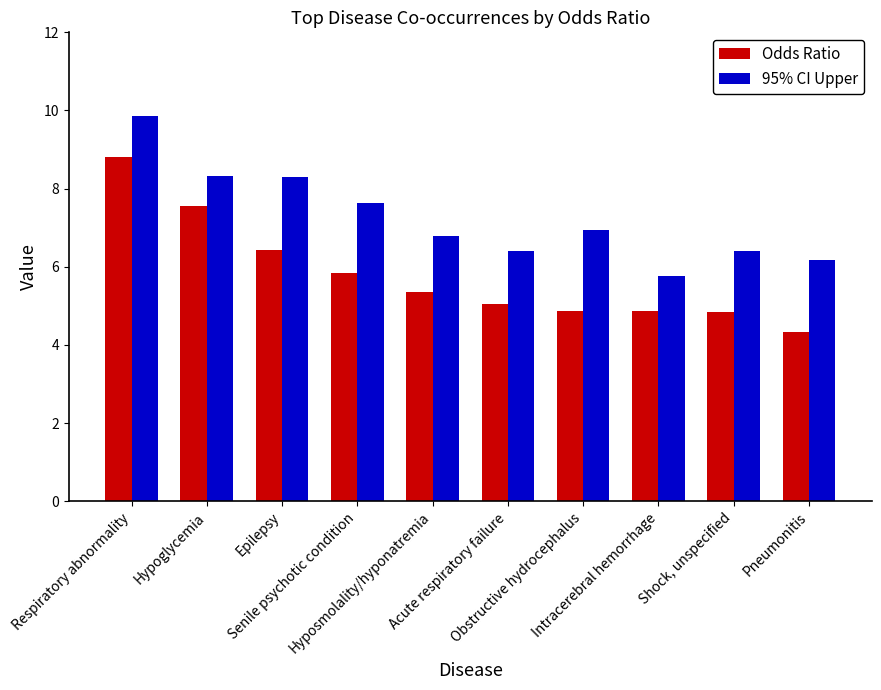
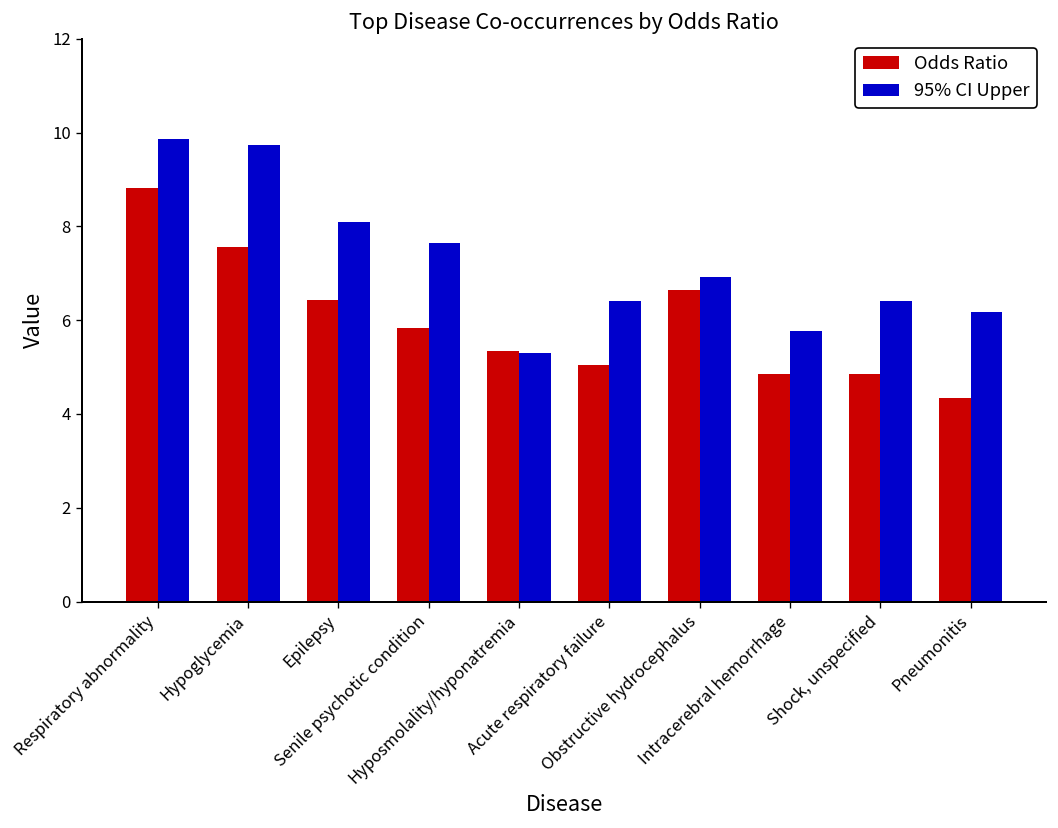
  {
    "Odds Ratio": {
      "Respiratory abnormality": 8.8,
      "Hypoglycemia": 7.6,
      "Epilepsy": 6.4,
      "Senile psychotic condition": 5.8,
      "Hyposmolality/hyponatremia": 5.4,
      "Acute respiratory failure": 5.0,
-     "Obstructive hydrocephalus": 4.9,
+     "Obstructive hydrocephalus": 6.6,
      "Intracerebral hemorrhage": 4.9,
      "Shock, unspecified": 4.9,
      "Pneumonitis": 4.3
    },
    "95% CI Upper": {
      "Respiratory abnormality": 9.9,
-     "Hypoglycemia": 8.3,
-     "Epilepsy": 8.3,
+     "Hypoglycemia": 9.7,
+     "Epilepsy": 8.1,
      "Senile psychotic condition": 7.6,
-     "Hyposmolality/hyponatremia": 6.8,
+     "Hyposmolality/hyponatremia": 5.3,
      "Acute respiratory failure": 6.4,
      "Obstructive hydrocephalus": 6.9,
      "Intracerebral hemorrhage": 5.8,
      "Shock, unspecified": 6.4,
      "Pneumonitis": 6.2
    }
  }
